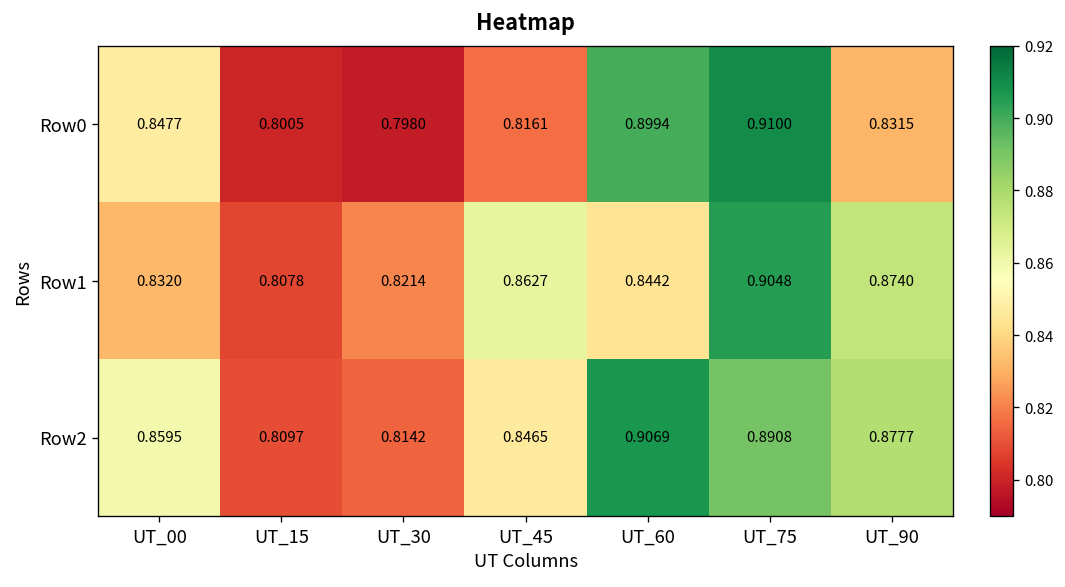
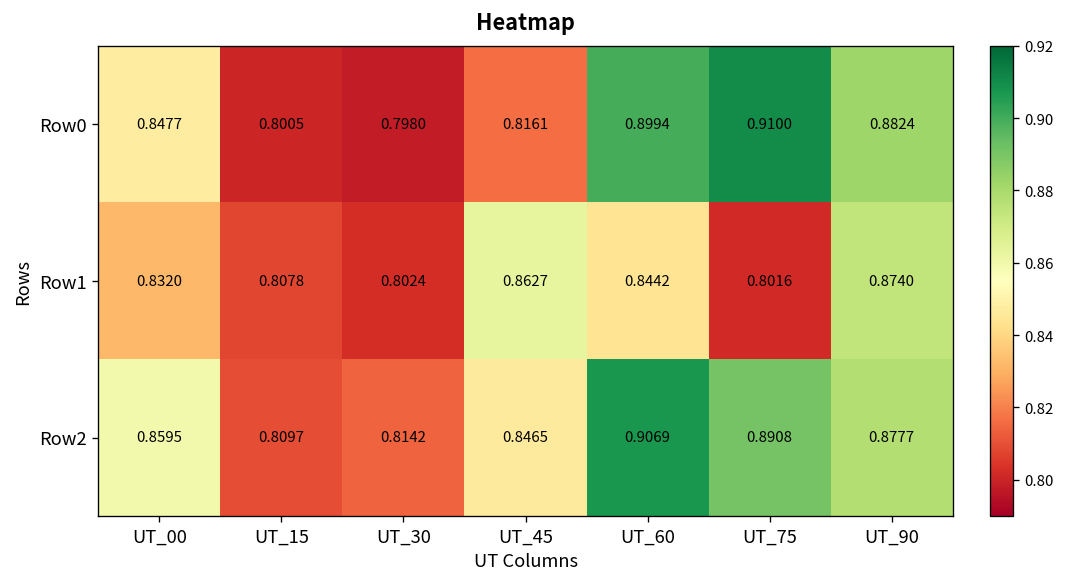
  {
    "Row0": {
      "UT_00": 0.8477,
      "UT_15": 0.8005,
      "UT_30": 0.7980,
      "UT_45": 0.8161,
      "UT_60": 0.8994,
      "UT_75": 0.9100,
-     "UT_90": 0.8315
+     "UT_90": 0.8824
    },
    "Row1": {
      "UT_00": 0.8320,
      "UT_15": 0.8078,
-     "UT_30": 0.8214,
+     "UT_30": 0.8024,
      "UT_45": 0.8627,
      "UT_60": 0.8442,
-     "UT_75": 0.9048,
+     "UT_75": 0.8016,
      "UT_90": 0.8740
    },
    "Row2": {
      "UT_00": 0.8595,
      "UT_15": 0.8097,
      "UT_30": 0.8142,
      "UT_45": 0.8465,
      "UT_60": 0.9069,
      "UT_75": 0.8908,
      "UT_90": 0.8777
    }
  }
